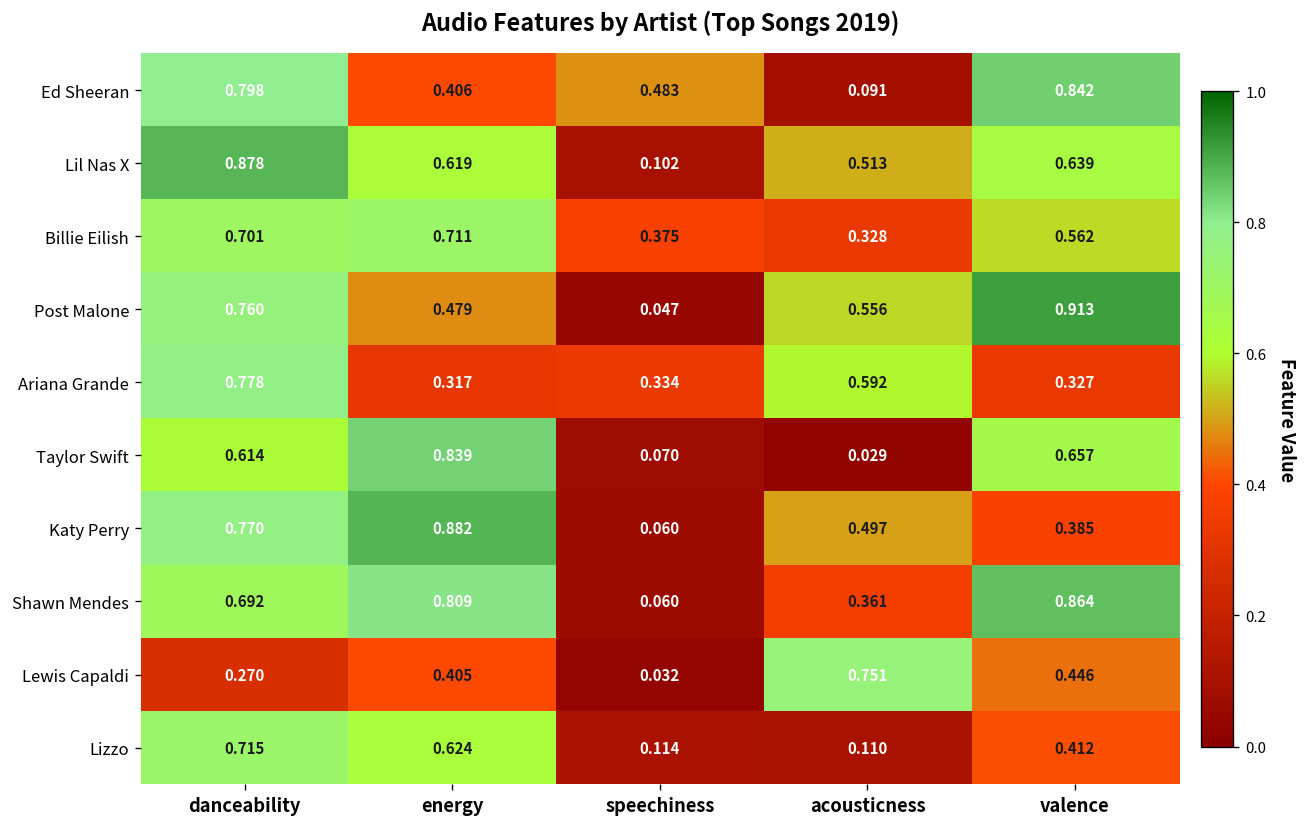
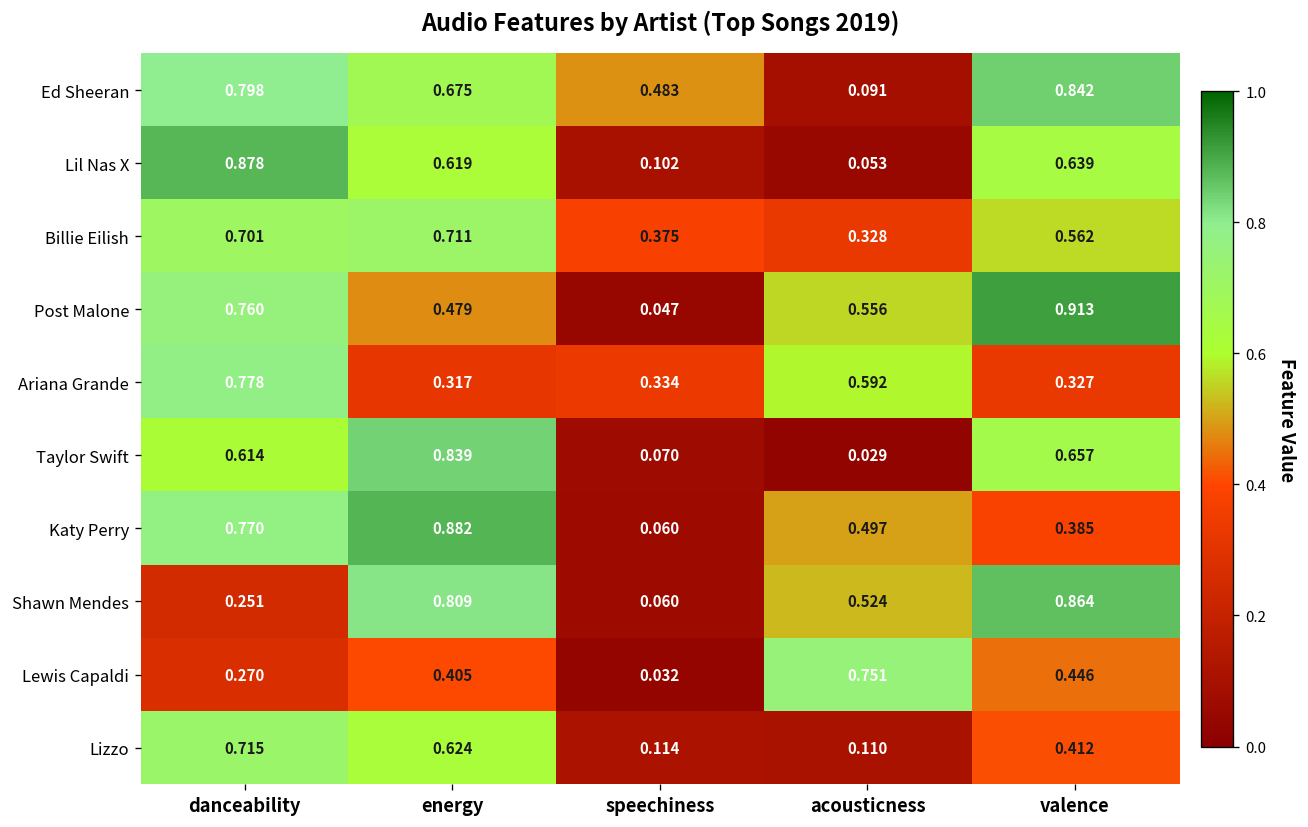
  {
    "Ed Sheeran": {
      "danceability": 0.798,
-     "energy": 0.406,
+     "energy": 0.675,
      "speechiness": 0.483,
      "acousticness": 0.091,
      "valence": 0.842
    },
    "Lil Nas X": {
      "danceability": 0.878,
      "energy": 0.619,
      "speechiness": 0.102,
-     "acousticness": 0.513,
+     "acousticness": 0.053,
      "valence": 0.639
    },
    "Billie Eilish": {
      "danceability": 0.701,
      "energy": 0.711,
      "speechiness": 0.375,
      "acousticness": 0.328,
      "valence": 0.562
    },
    "Post Malone": {
      "danceability": 0.760,
      "energy": 0.479,
      "speechiness": 0.047,
      "acousticness": 0.556,
      "valence": 0.913
    },
    "Ariana Grande": {
      "danceability": 0.778,
      "energy": 0.317,
      "speechiness": 0.334,
      "acousticness": 0.592,
      "valence": 0.327
    },
    "Taylor Swift": {
      "danceability": 0.614,
      "energy": 0.839,
      "speechiness": 0.070,
      "acousticness": 0.029,
      "valence": 0.657
    },
    "Katy Perry": {
      "danceability": 0.770,
      "energy": 0.882,
      "speechiness": 0.060,
      "acousticness": 0.497,
      "valence": 0.385
    },
    "Shawn Mendes": {
-     "danceability": 0.692,
+     "danceability": 0.251,
      "energy": 0.809,
      "speechiness": 0.060,
-     "acousticness": 0.361,
+     "acousticness": 0.524,
      "valence": 0.864
    },
    "Lewis Capaldi": {
      "danceability": 0.270,
      "energy": 0.405,
      "speechiness": 0.032,
      "acousticness": 0.751,
      "valence": 0.446
    },
    "Lizzo": {
      "danceability": 0.715,
      "energy": 0.624,
      "speechiness": 0.114,
      "acousticness": 0.110,
      "valence": 0.412
    }
  }
